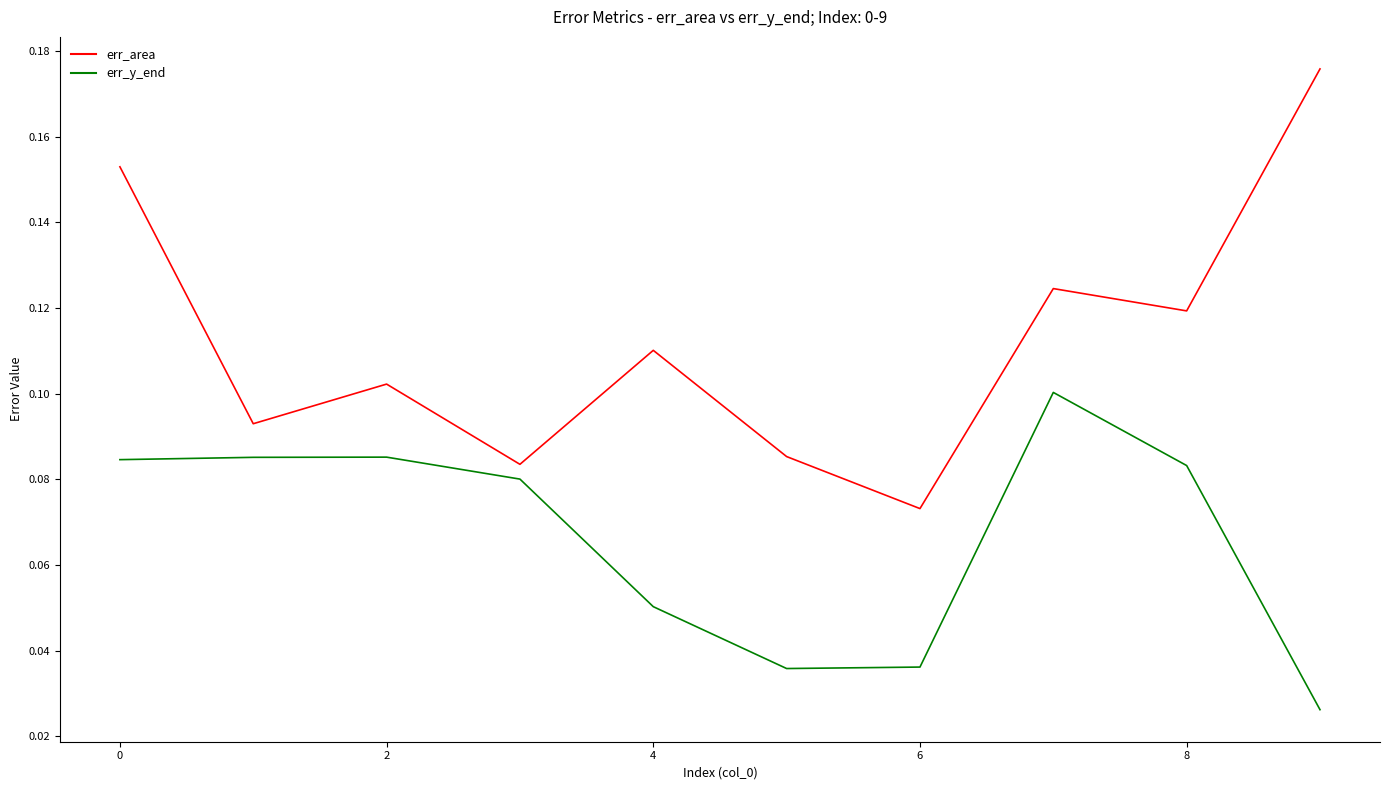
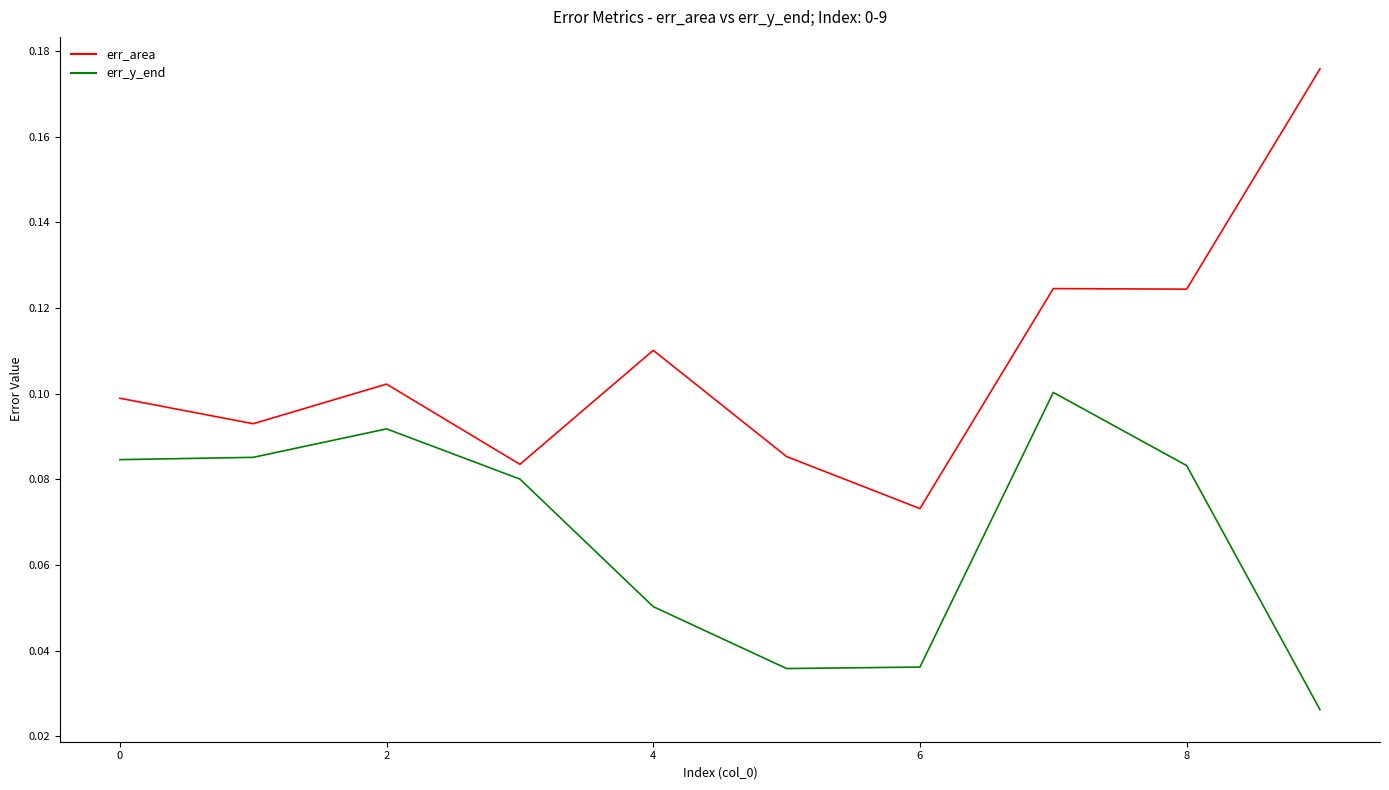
  {
    "err_area": {
-     "0": 0.153,
+     "0": 0.099,
      "2": 0.102,
      "4": 0.110,
      "6": 0.073,
-     "8": 0.119
+     "8": 0.124
    },
    "err_y_end": {
      "0": 0.085,
-     "2": 0.085,
+     "2": 0.092,
      "4": 0.050,
      "6": 0.036,
      "8": 0.083
    }
  }
